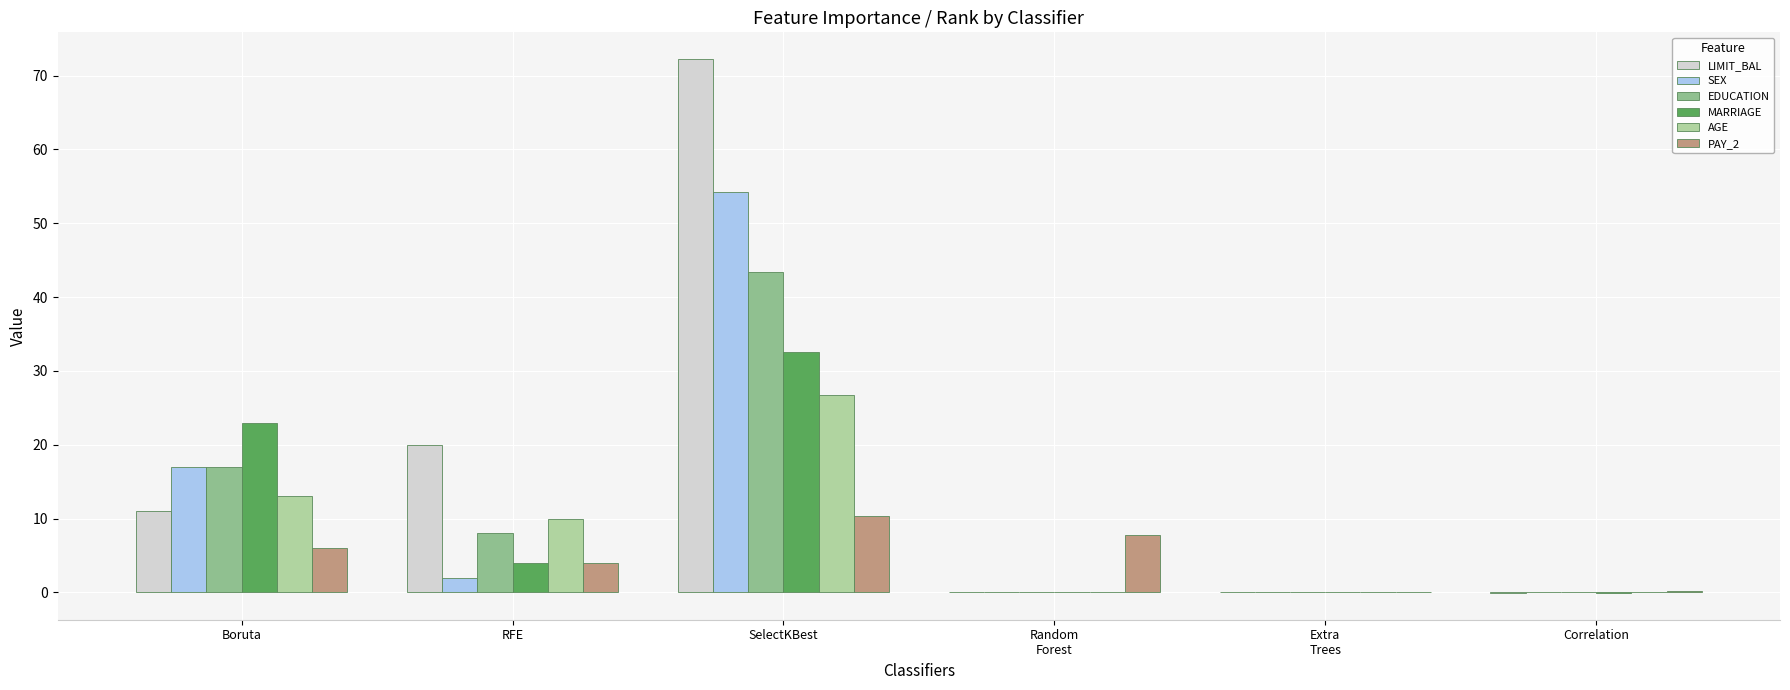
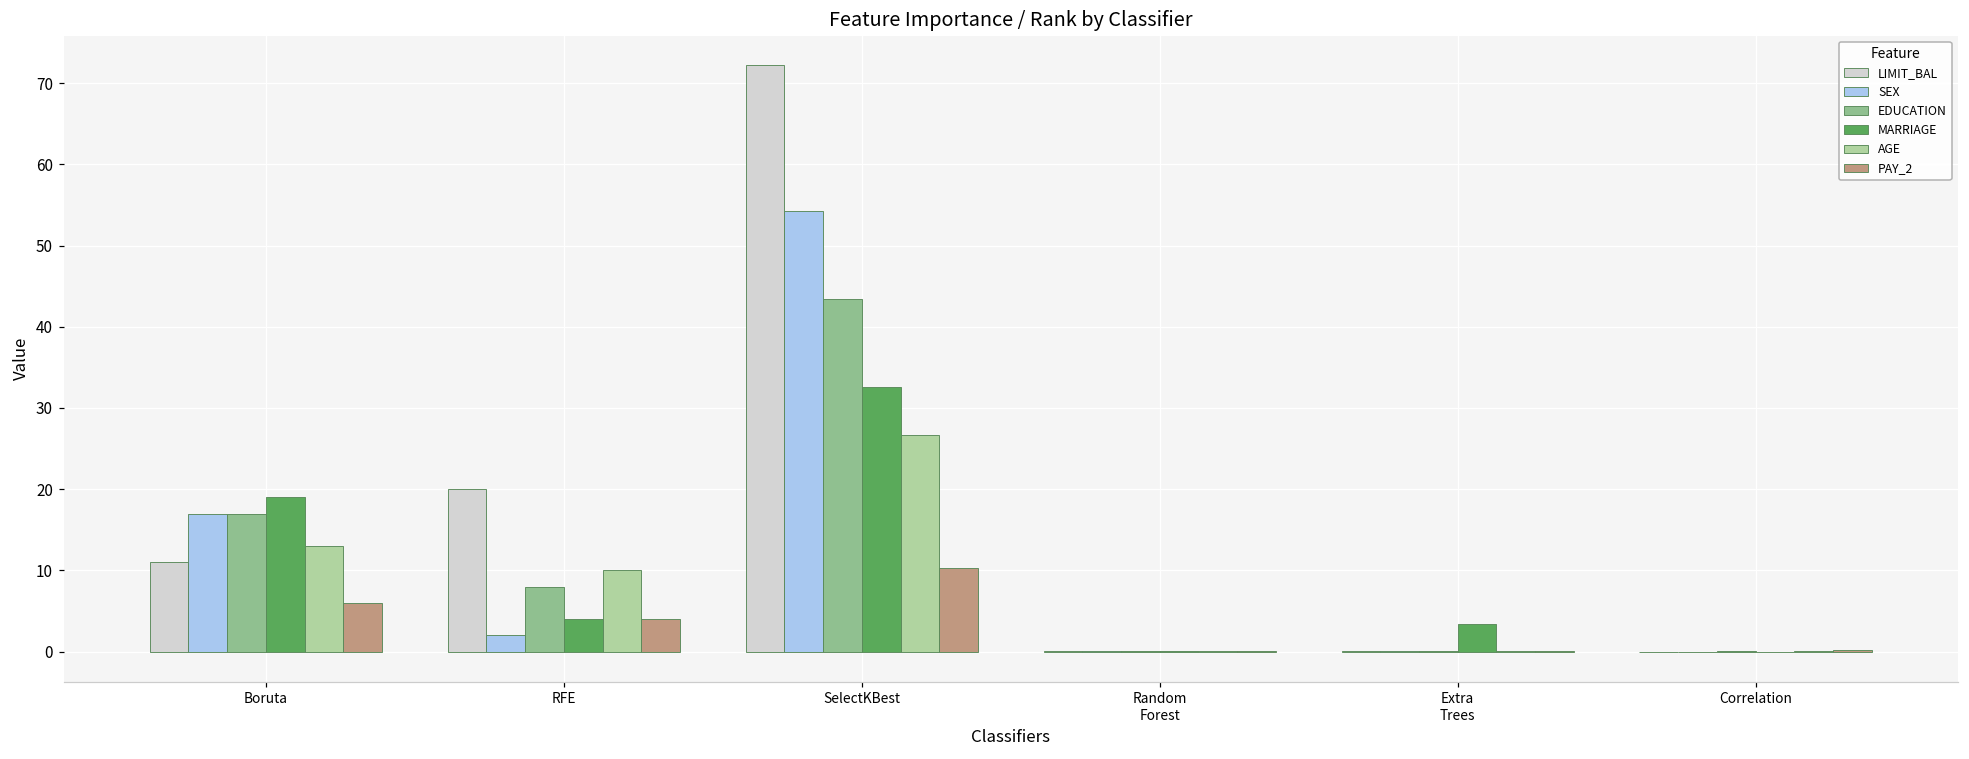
  {
    "MARRIAGE": {
-     "Boruta": 23,
+     "Boruta": 19,
      "RFE": 4,
      "SelectKBest": 33,
-     "Extra Trees": 0
+     "Extra Trees": 3
    },
    "PAY_2": {
      "Boruta": 6,
      "RFE": 4,
      "SelectKBest": 10,
-     "Random Forest": 8
+     "Random Forest": 0
    }
  }
